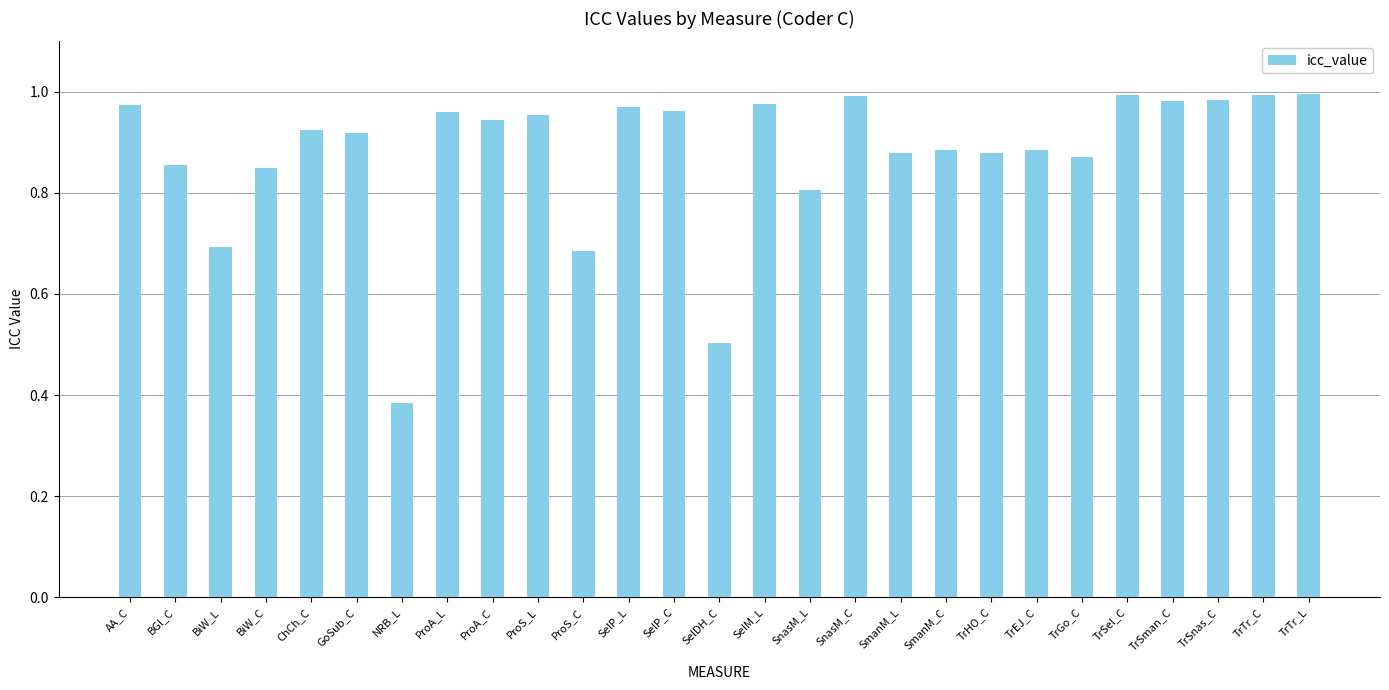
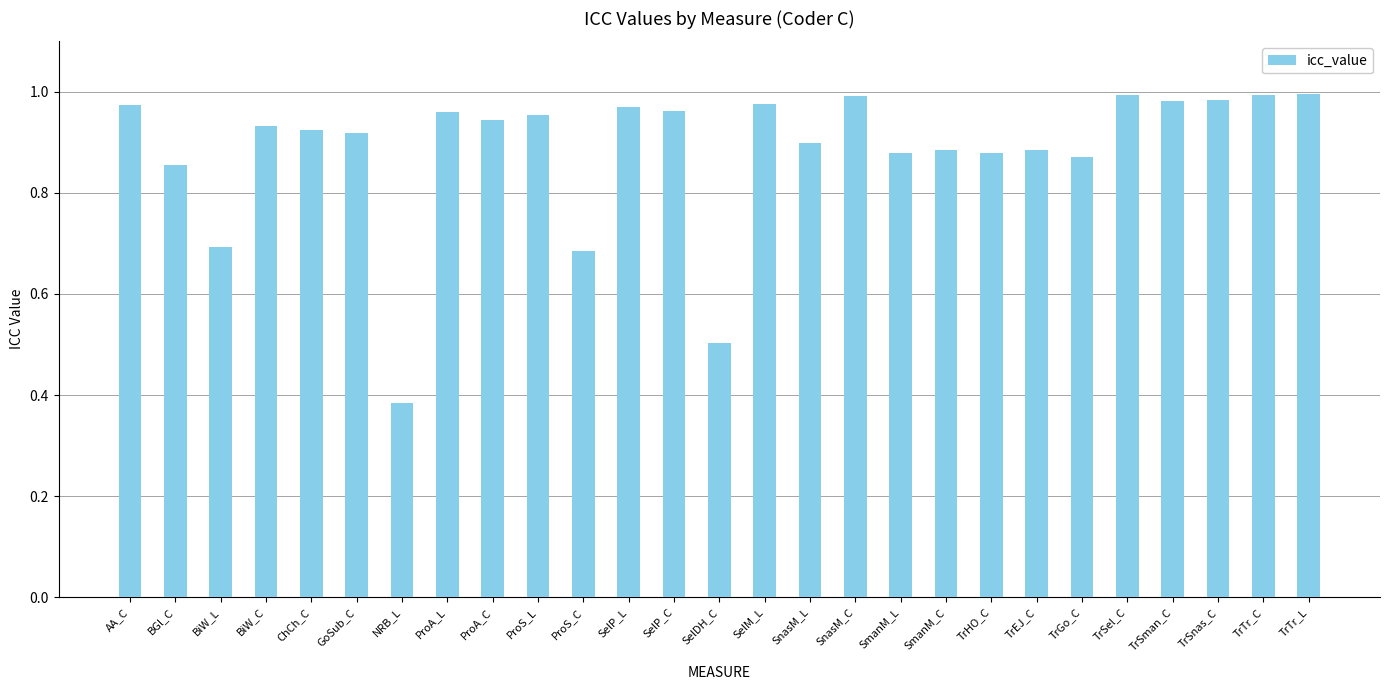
  {
    "AA_C": 0.97,
    "BGl_C": 0.86,
    "BiW_L": 0.69,
-   "BiW_C": 0.85,
+   "BiW_C": 0.93,
    "ChCh_C": 0.92,
    "GoSub_C": 0.92,
    "NRB_L": 0.38,
    "ProA_L": 0.96,
    "ProA_C": 0.95,
    "ProS_L": 0.96,
    "ProS_C": 0.69,
    "SelP_L": 0.97,
    "SelP_C": 0.96,
    "SelDH_C": 0.50,
    "SelM_L": 0.98,
-   "SnasM_L": 0.81,
+   "SnasM_L": 0.90,
    "SnasM_C": 0.99,
    "SmanM_L": 0.88,
    "SmanM_C": 0.89,
    "TrHO_C": 0.88,
    "TrEJ_C": 0.89,
    "TrGo_C": 0.87,
    "TrSel_C": 0.99,
    "TrSman_C": 0.98,
    "TrSnas_C": 0.98,
    "TrTr_C": 0.99,
    "TrTr_L": 1.00
  }
